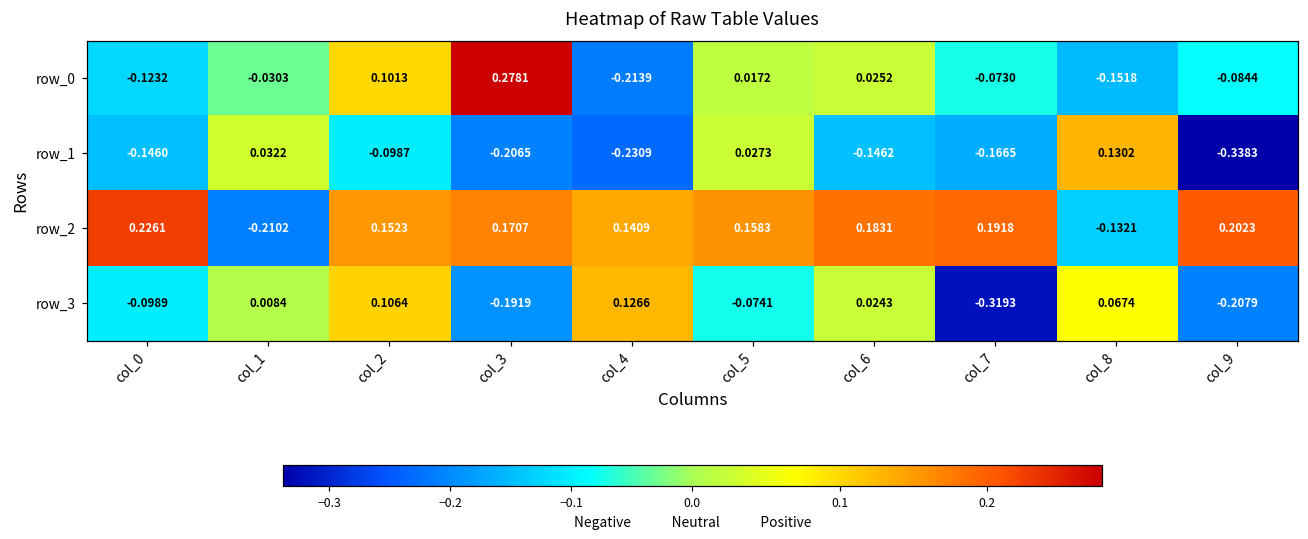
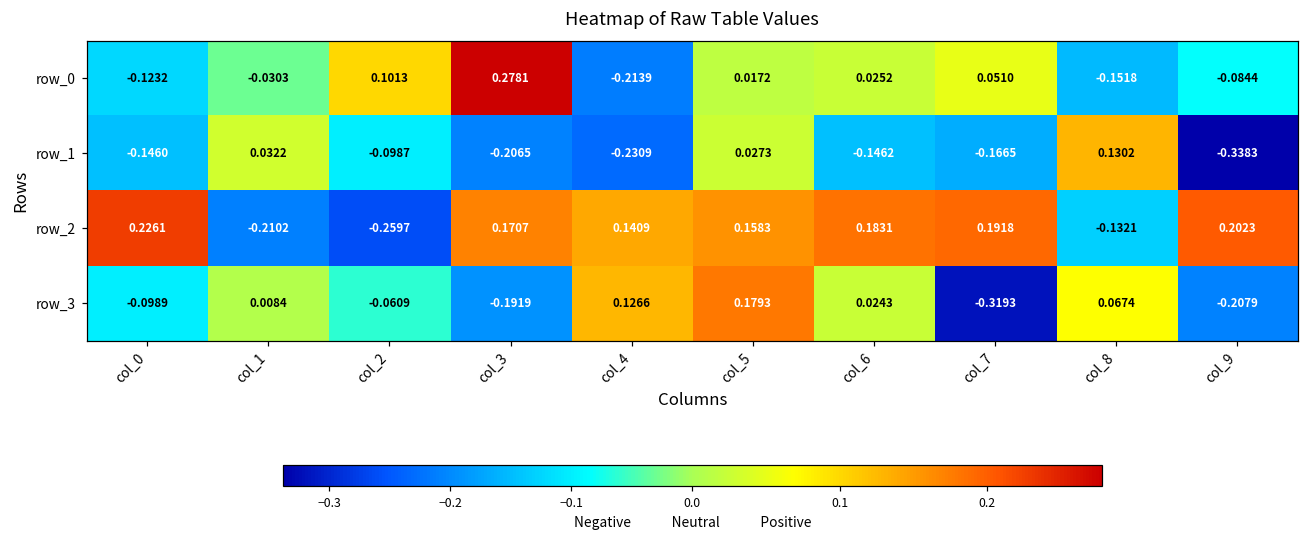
  {
    "row_0": {
      "col_0": -0.1232,
      "col_1": -0.0303,
      "col_2": 0.1013,
      "col_3": 0.2781,
      "col_4": -0.2139,
      "col_5": 0.0172,
      "col_6": 0.0252,
-     "col_7": -0.0730,
+     "col_7": 0.0510,
      "col_8": -0.1518,
      "col_9": -0.0844
    },
    "row_1": {
      "col_0": -0.1460,
      "col_1": 0.0322,
      "col_2": -0.0987,
      "col_3": -0.2065,
      "col_4": -0.2309,
      "col_5": 0.0273,
      "col_6": -0.1462,
      "col_7": -0.1665,
      "col_8": 0.1302,
      "col_9": -0.3383
    },
    "row_2": {
      "col_0": 0.2261,
      "col_1": -0.2102,
-     "col_2": 0.1523,
+     "col_2": -0.2597,
      "col_3": 0.1707,
      "col_4": 0.1409,
      "col_5": 0.1583,
      "col_6": 0.1831,
      "col_7": 0.1918,
      "col_8": -0.1321,
      "col_9": 0.2023
    },
    "row_3": {
      "col_0": -0.0989,
      "col_1": 0.0084,
-     "col_2": 0.1064,
+     "col_2": -0.0609,
      "col_3": -0.1919,
      "col_4": 0.1266,
-     "col_5": -0.0741,
+     "col_5": 0.1793,
      "col_6": 0.0243,
      "col_7": -0.3193,
      "col_8": 0.0674,
      "col_9": -0.2079
    }
  }
